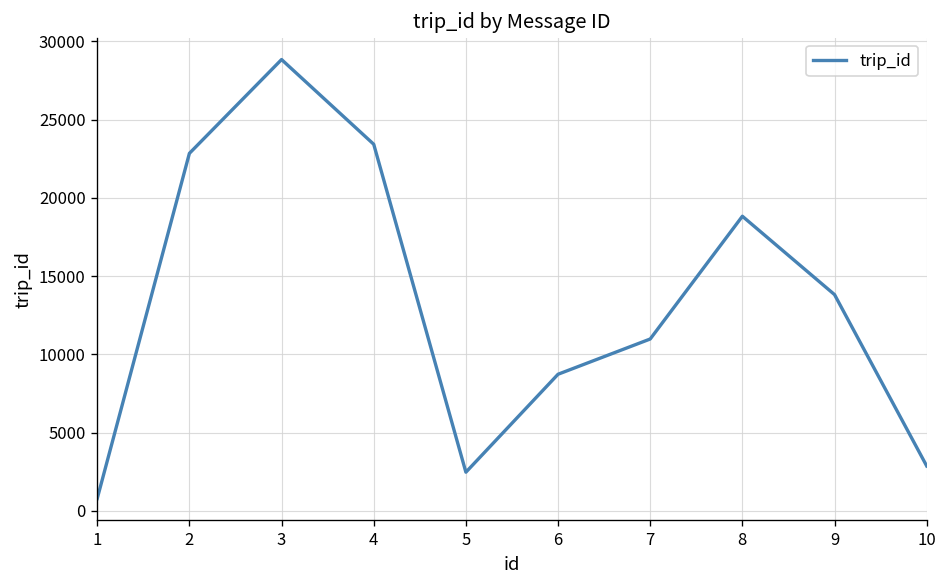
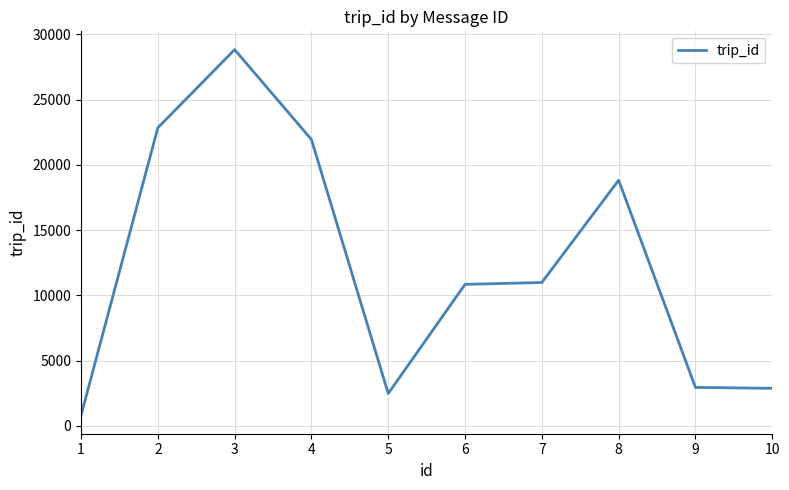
  {
    "1": 800,
    "2": 22800,
    "3": 28800,
-   "4": 23400,
+   "4": 21900,
    "5": 2500,
-   "6": 8700,
+   "6": 10800,
    "7": 11000,
    "8": 18800,
-   "9": 13800,
+   "9": 2900,
    "10": 2900
  }
